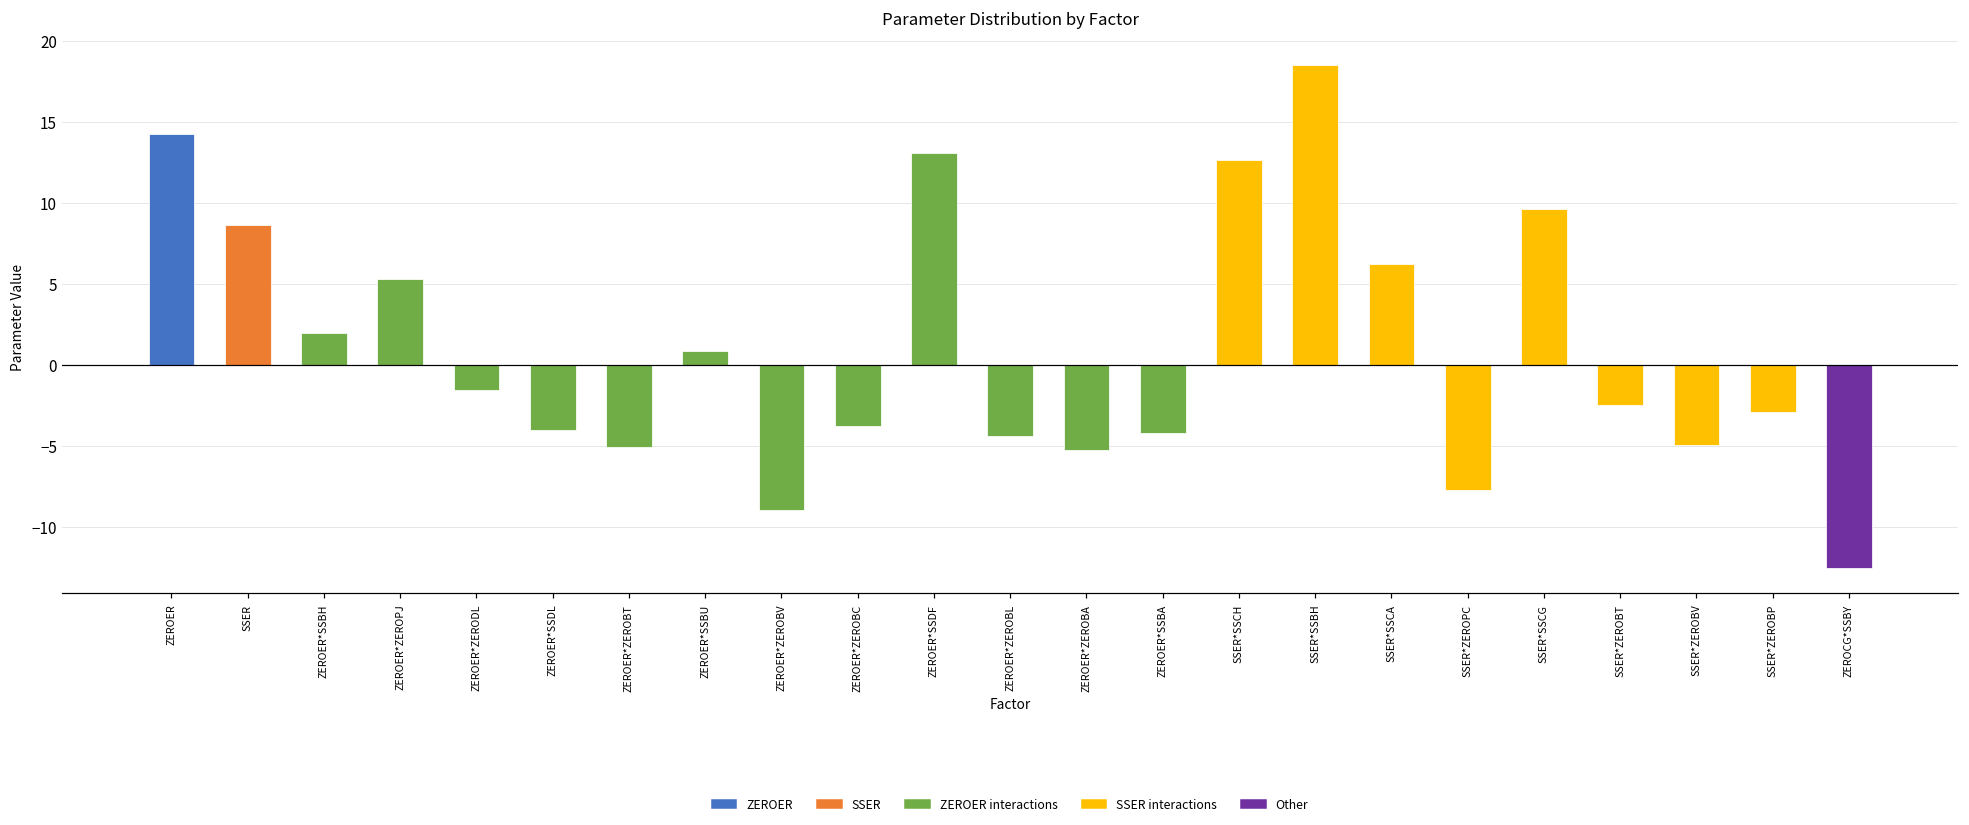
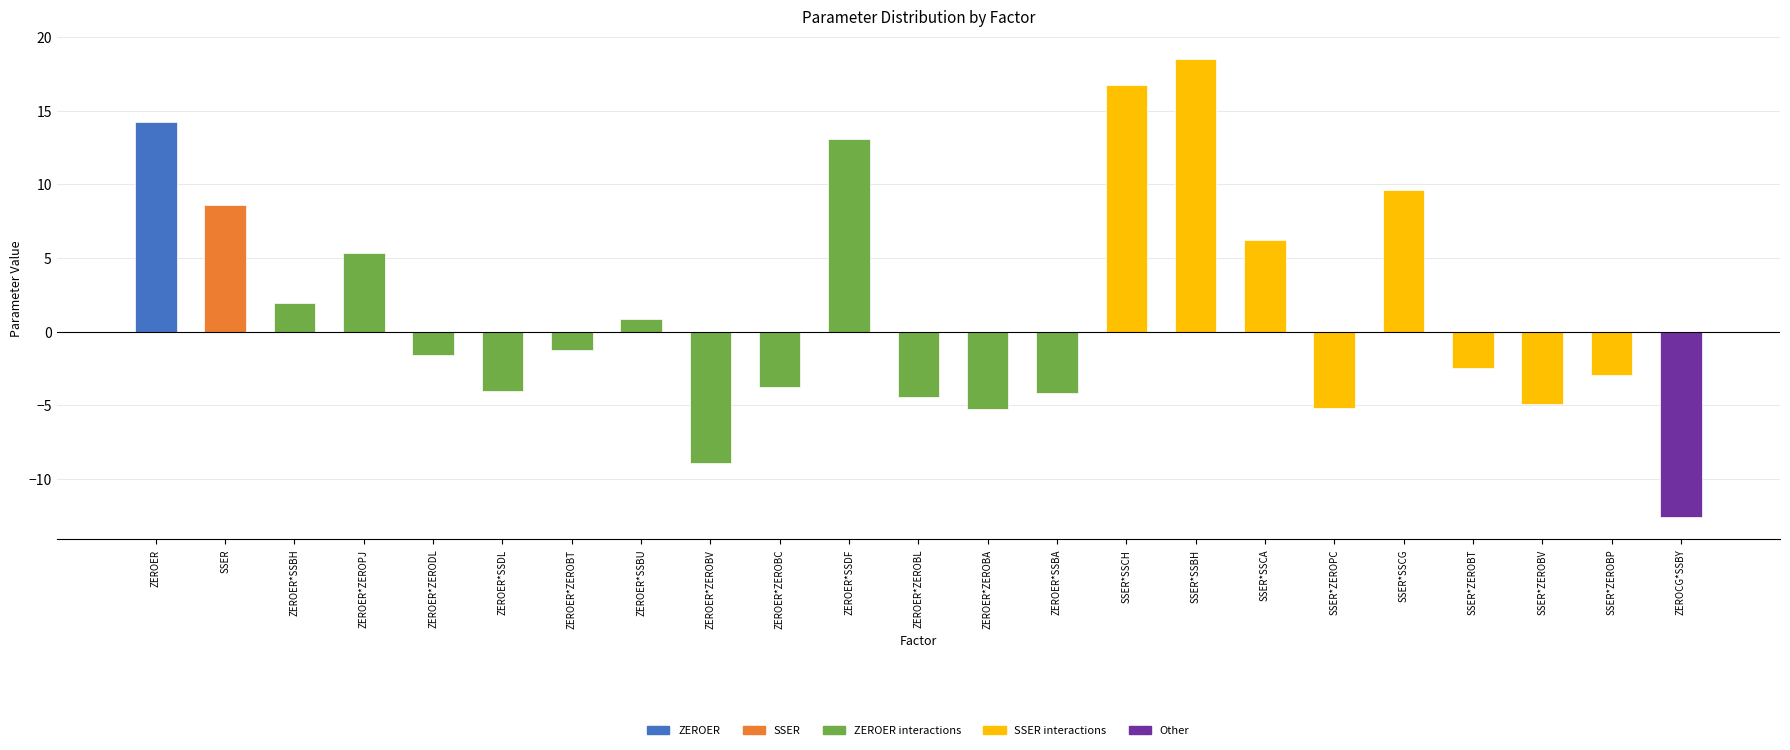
  {
    "ZEROER": 14.2,
    "SSER": 8.6,
    "ZEROER*SSBH": 2.0,
    "ZEROER*ZEROPJ": 5.3,
    "ZEROER*ZERODL": -1.6,
    "ZEROER*SSDL": -4.0,
-   "ZEROER*ZEROBT": -5.1,
+   "ZEROER*ZEROBT": -1.2,
    "ZEROER*SSBU": 0.8,
    "ZEROER*ZEROBV": -9.0,
    "ZEROER*ZEROBC": -3.8,
    "ZEROER*SSDF": 13.1,
    "ZEROER*ZEROBL": -4.4,
    "ZEROER*ZEROBA": -5.3,
    "ZEROER*SSBA": -4.2,
-   "SSER*SSCH": 12.6,
+   "SSER*SSCH": 16.7,
    "SSER*SSBH": 18.5,
    "SSER*SSCA": 6.2,
-   "SSER*ZEROPC": -7.8,
+   "SSER*ZEROPC": -5.2,
    "SSER*SSCG": 9.6,
    "SSER*ZEROBT": -2.5,
    "SSER*ZEROBV": -5.0,
    "SSER*ZEROBP": -2.9,
    "ZEROCG*SSBY": -12.6
  }
